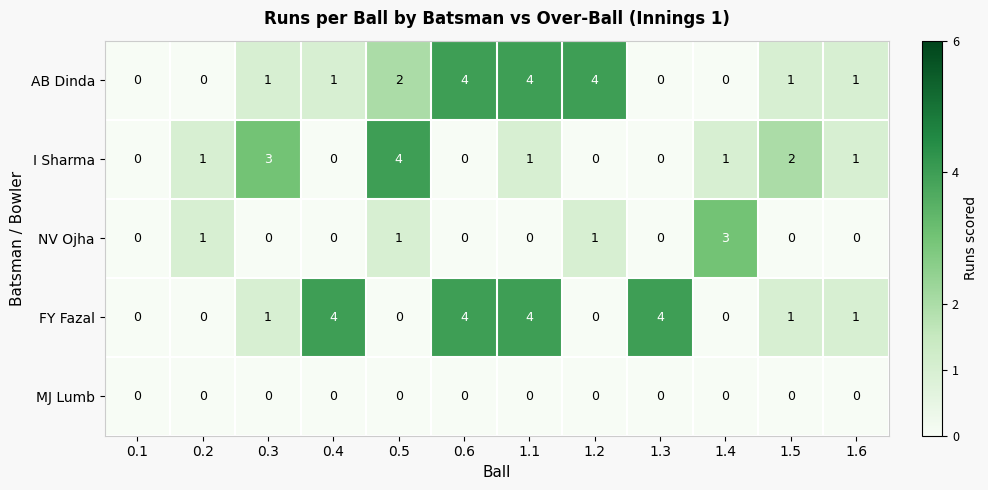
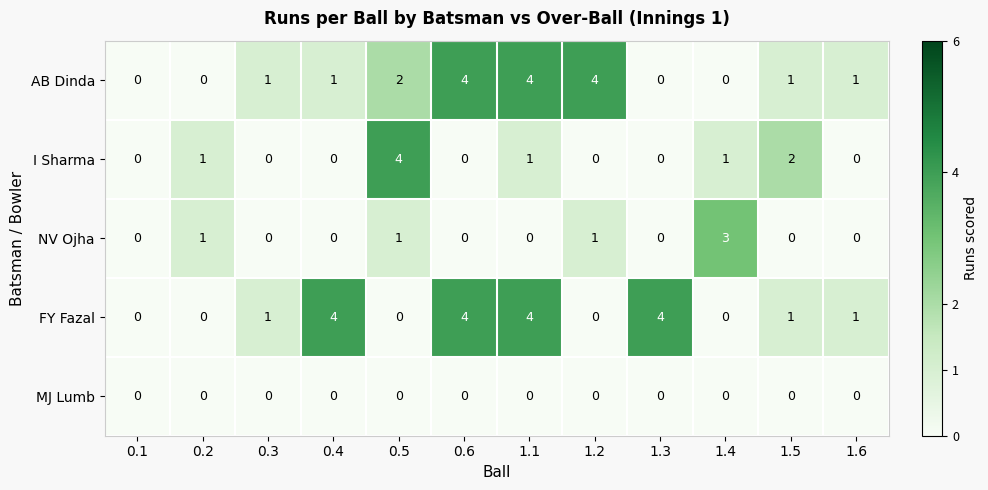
  {
    "AB Dinda": {
      "0.1": 0,
      "0.2": 0,
      "0.3": 1,
      "0.4": 1,
      "0.5": 2,
      "0.6": 4,
      "1.1": 4,
      "1.2": 4,
      "1.3": 0,
      "1.4": 0,
      "1.5": 1,
      "1.6": 1
    },
    "I Sharma": {
      "0.1": 0,
      "0.2": 1,
-     "0.3": 3,
+     "0.3": 0,
      "0.4": 0,
      "0.5": 4,
      "0.6": 0,
      "1.1": 1,
      "1.2": 0,
      "1.3": 0,
      "1.4": 1,
      "1.5": 2,
-     "1.6": 1
+     "1.6": 0
    },
    "NV Ojha": {
      "0.1": 0,
      "0.2": 1,
      "0.3": 0,
      "0.4": 0,
      "0.5": 1,
      "0.6": 0,
      "1.1": 0,
      "1.2": 1,
      "1.3": 0,
      "1.4": 3,
      "1.5": 0,
      "1.6": 0
    },
    "FY Fazal": {
      "0.1": 0,
      "0.2": 0,
      "0.3": 1,
      "0.4": 4,
      "0.5": 0,
      "0.6": 4,
      "1.1": 4,
      "1.2": 0,
      "1.3": 4,
      "1.4": 0,
      "1.5": 1,
      "1.6": 1
    },
    "MJ Lumb": {
      "0.1": 0,
      "0.2": 0,
      "0.3": 0,
      "0.4": 0,
      "0.5": 0,
      "0.6": 0,
      "1.1": 0,
      "1.2": 0,
      "1.3": 0,
      "1.4": 0,
      "1.5": 0,
      "1.6": 0
    }
  }
